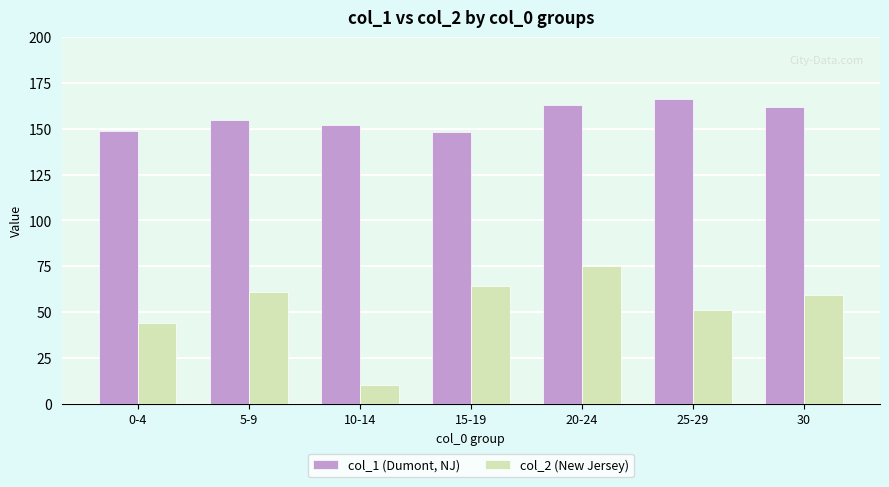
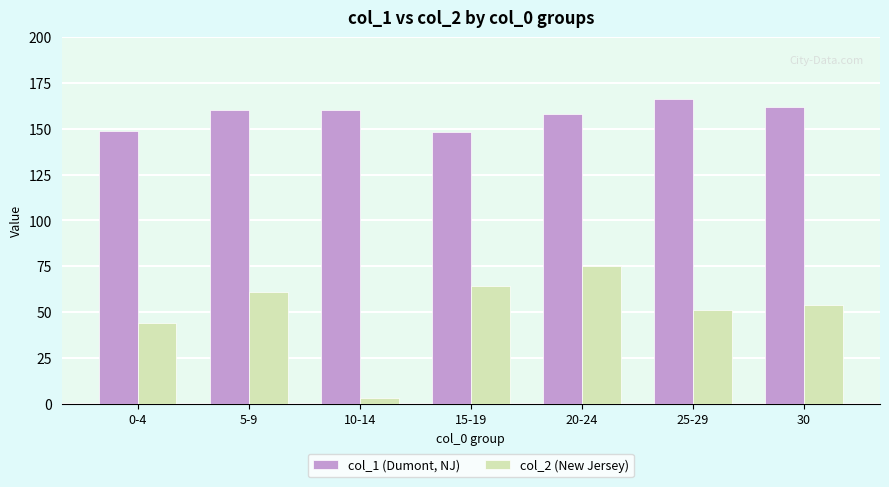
  {
    "col_1 (Dumont, NJ)": {
      "0-4": 149,
-     "5-9": 155,
-     "10-14": 152,
+     "5-9": 160,
+     "10-14": 160,
      "15-19": 148,
-     "20-24": 163,
+     "20-24": 158,
      "25-29": 166,
      "30": 162
    },
    "col_2 (New Jersey)": {
      "0-4": 44,
      "5-9": 61,
-     "10-14": 10,
+     "10-14": 3,
      "15-19": 64,
      "20-24": 75,
      "25-29": 51,
-     "30": 59
+     "30": 54
    }
  }
